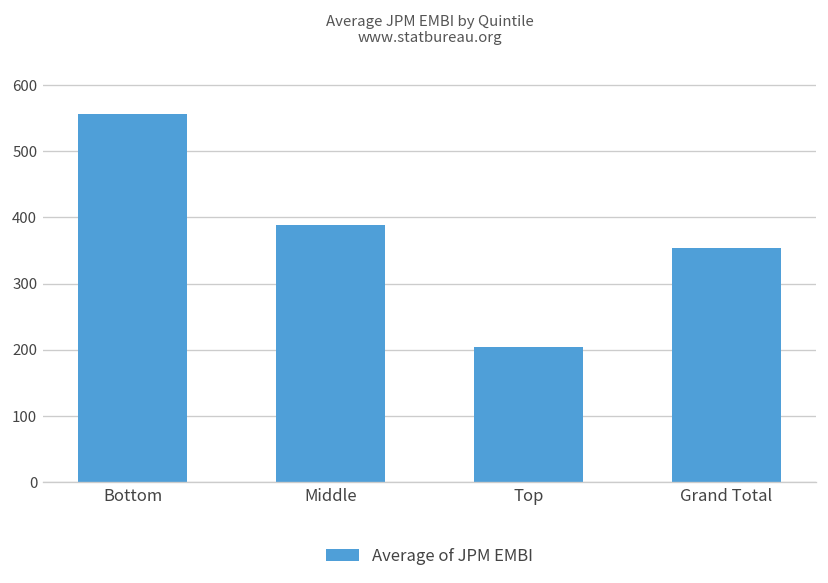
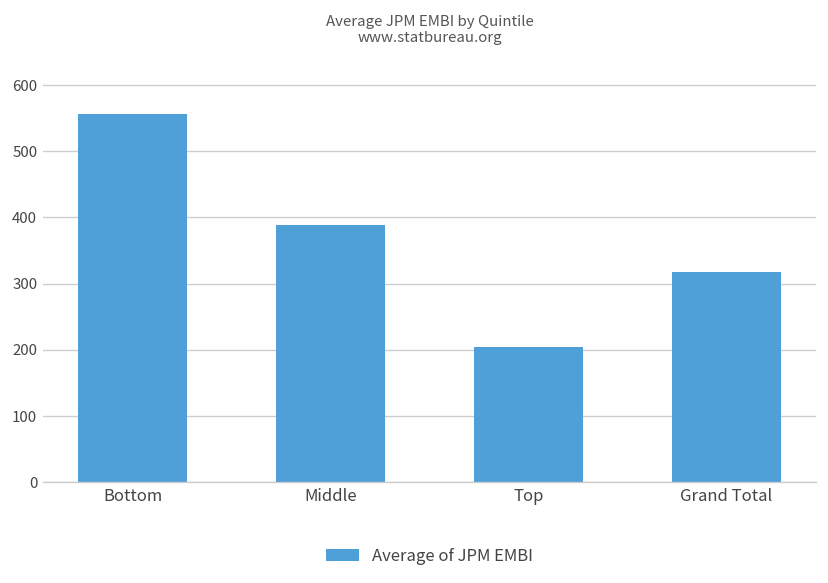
  {
    "Bottom": 560,
    "Middle": 390,
    "Top": 200,
-   "Grand Total": 350
+   "Grand Total": 320
  }
